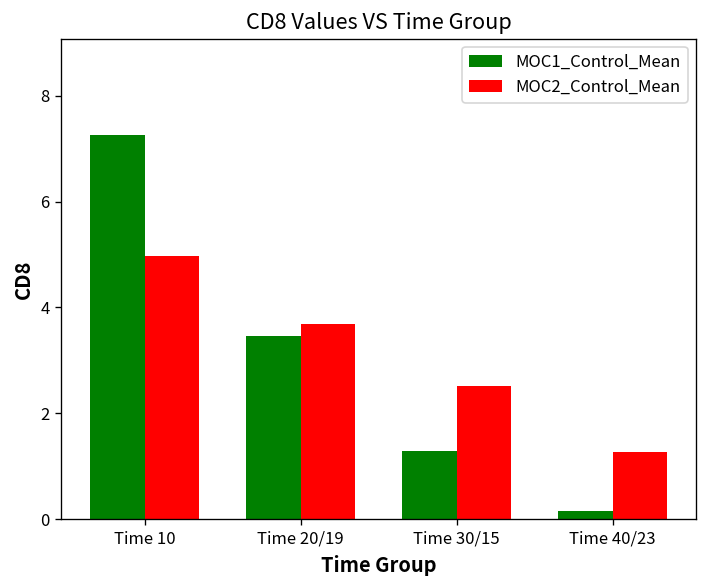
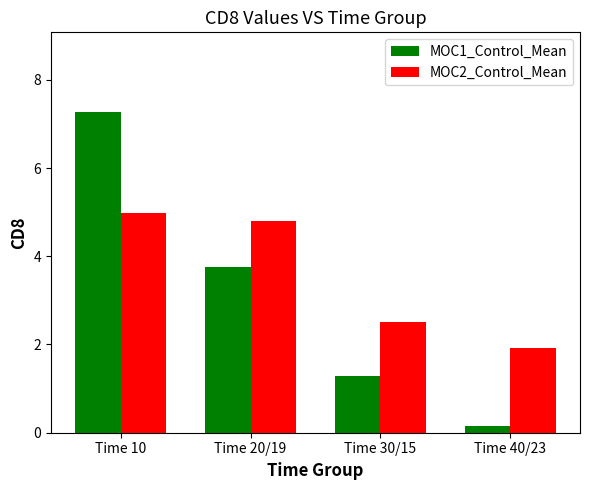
  {
    "MOC1_Control_Mean": {
      "Time 10": 7.3,
-     "Time 20/19": 3.5,
+     "Time 20/19": 3.8,
      "Time 30/15": 1.3,
      "Time 40/23": 0.2
    },
    "MOC2_Control_Mean": {
      "Time 10": 5.0,
-     "Time 20/19": 3.7,
+     "Time 20/19": 4.8,
      "Time 30/15": 2.5,
-     "Time 40/23": 1.3
+     "Time 40/23": 1.9
    }
  }
